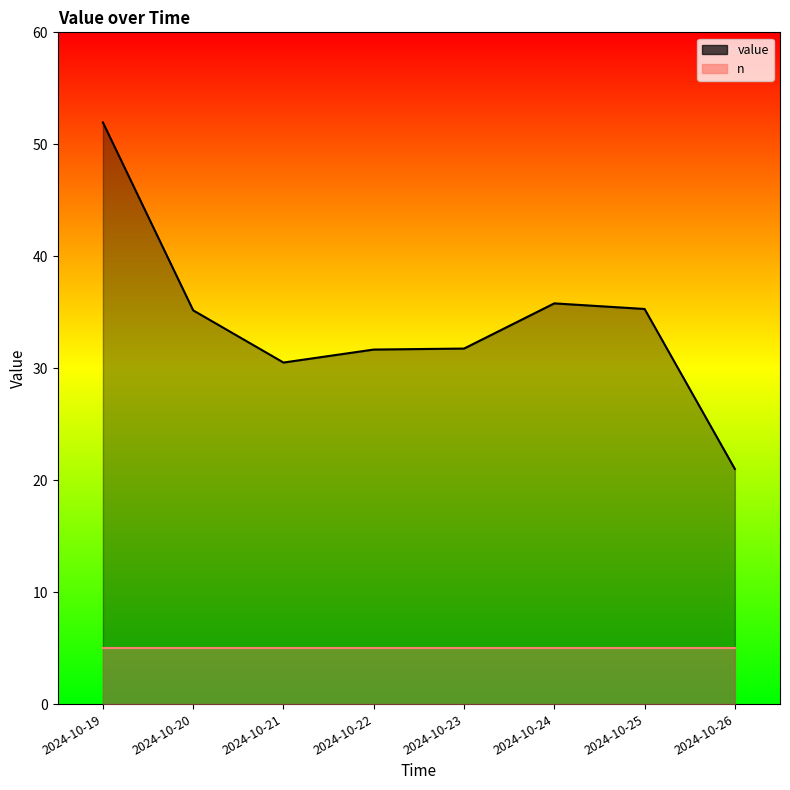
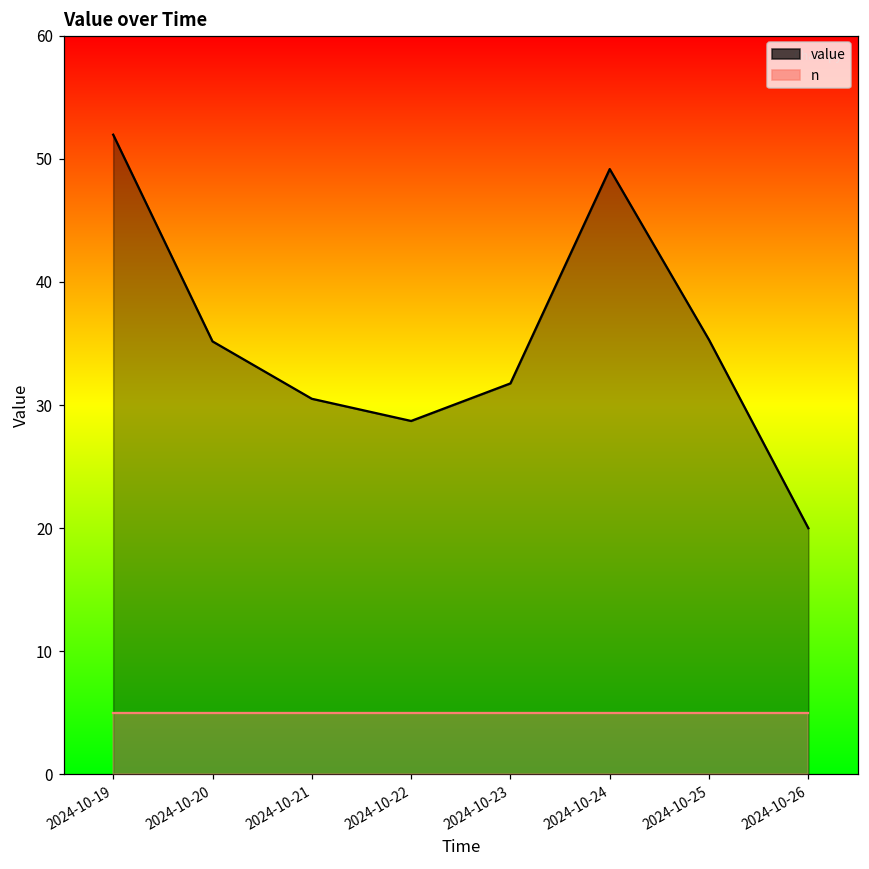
  {
    "value": {
      "2024-10-19": 52.0,
      "2024-10-20": 35.2,
      "2024-10-21": 30.5,
-     "2024-10-22": 31.7,
+     "2024-10-22": 28.7,
      "2024-10-23": 31.8,
-     "2024-10-24": 35.8,
+     "2024-10-24": 49.2,
      "2024-10-25": 35.3,
-     "2024-10-26": 21
+     "2024-10-26": 20
    },
    "n": {
      "2024-10-19": 5.0,
      "2024-10-20": 5.0,
      "2024-10-21": 5.0,
      "2024-10-22": 5.0,
      "2024-10-23": 5.0,
      "2024-10-24": 5.0,
      "2024-10-25": 5.0,
      "2024-10-26": 5.0
    }
  }
